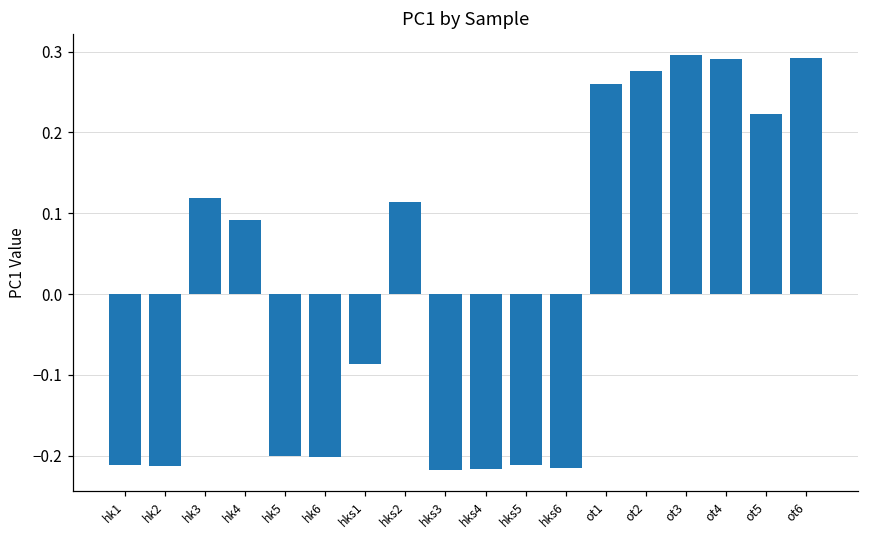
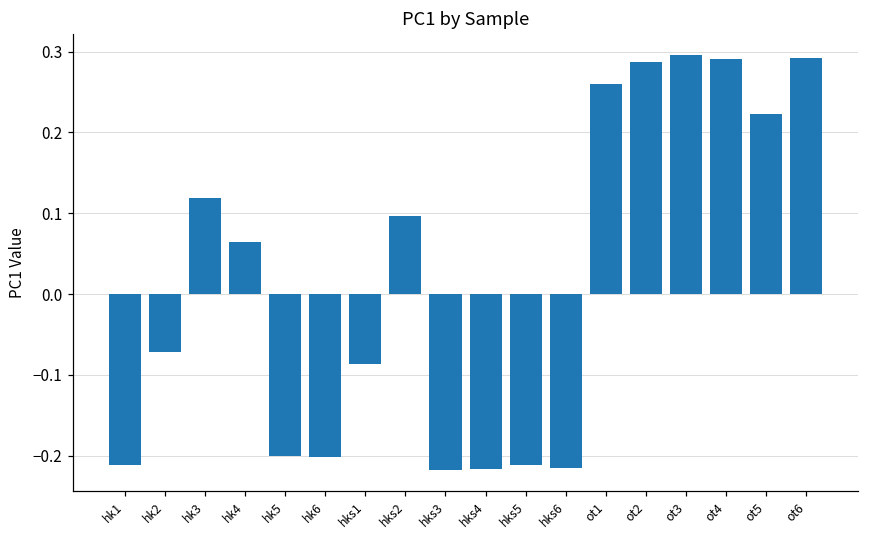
  {
    "hk1": -0.21,
-   "hk2": -0.21,
+   "hk2": -0.07,
    "hk3": 0.12,
-   "hk4": 0.09,
+   "hk4": 0.06,
    "hk5": -0.20,
    "hk6": -0.20,
    "hks1": -0.09,
-   "hks2": 0.11,
+   "hks2": 0.10,
    "hks3": -0.22,
    "hks4": -0.22,
    "hks5": -0.21,
    "hks6": -0.22,
    "ot1": 0.26,
-   "ot2": 0.28,
+   "ot2": 0.29,
    "ot3": 0.30,
    "ot4": 0.29,
    "ot5": 0.22,
    "ot6": 0.29
  }
